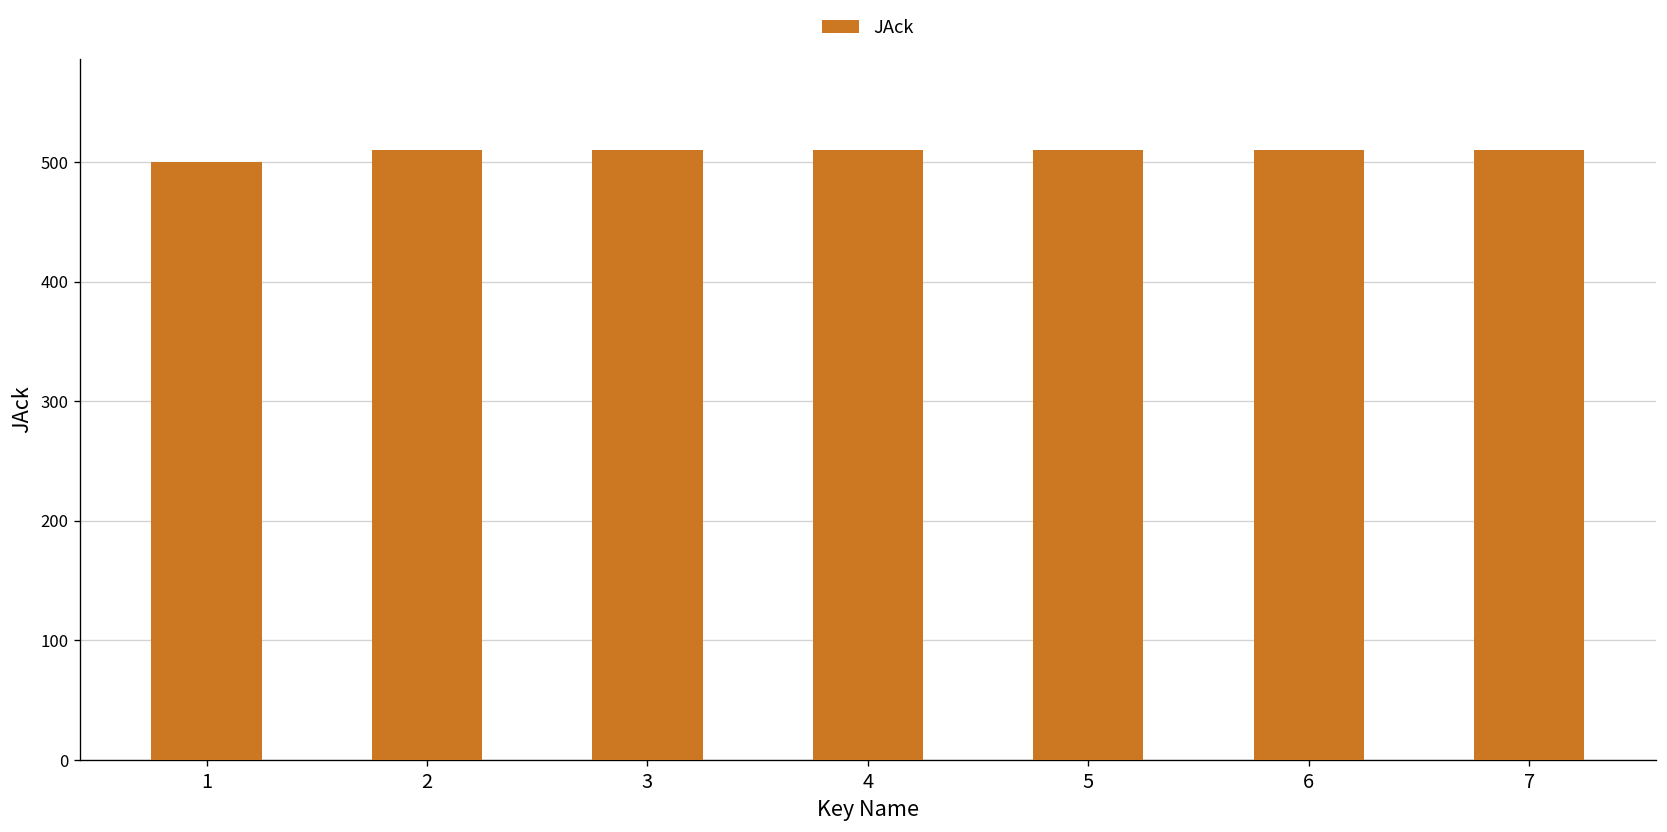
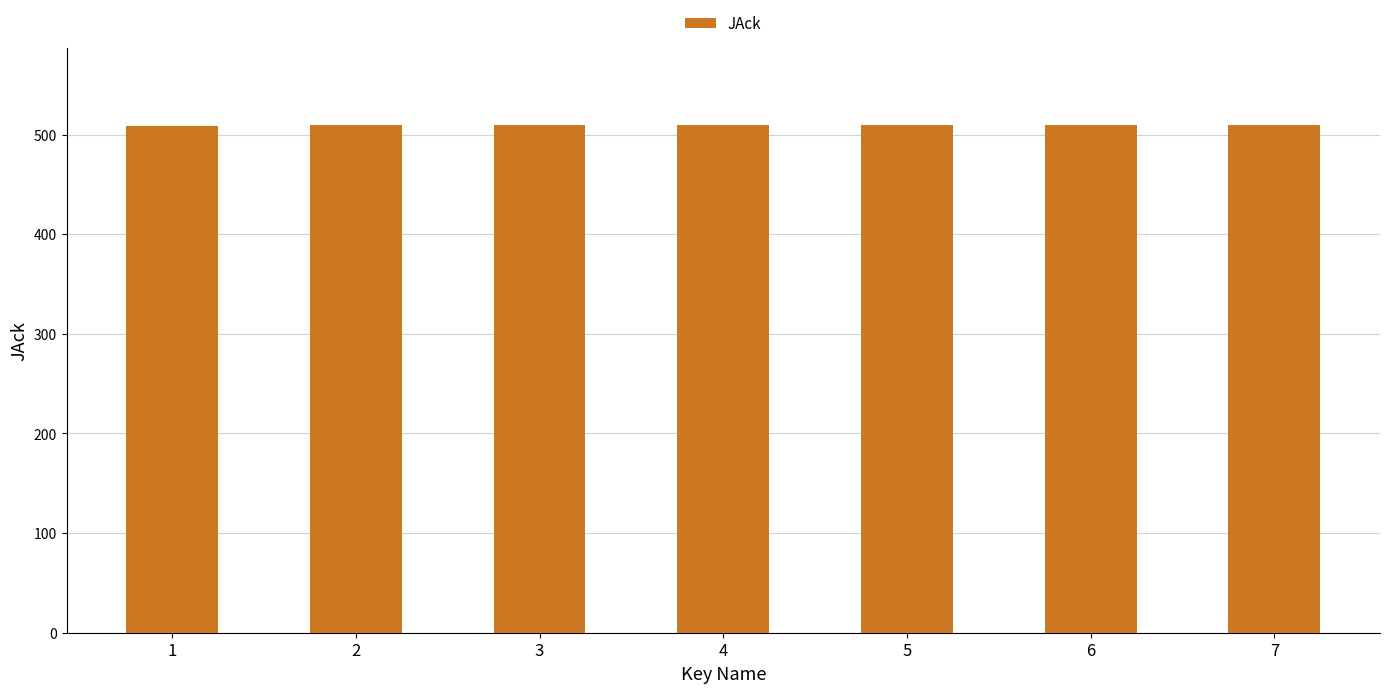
  {
-   "1": 500,
+   "1": 510,
    "2": 510,
    "3": 510,
    "4": 510,
    "5": 510,
    "6": 510,
    "7": 510
  }
